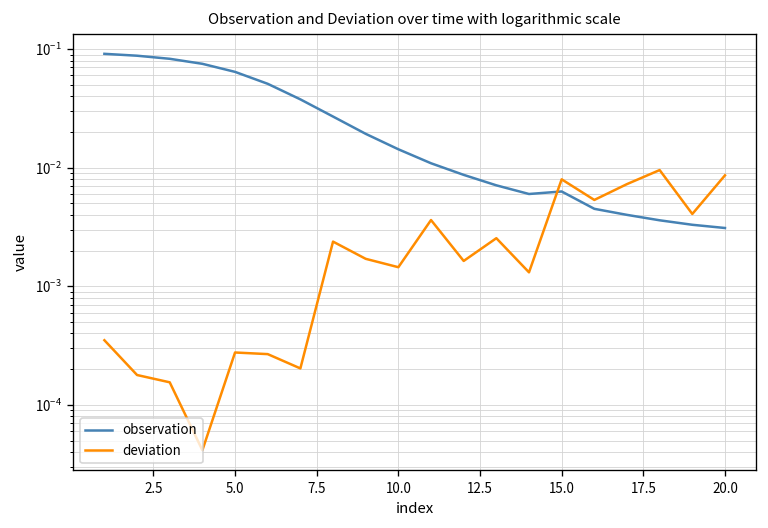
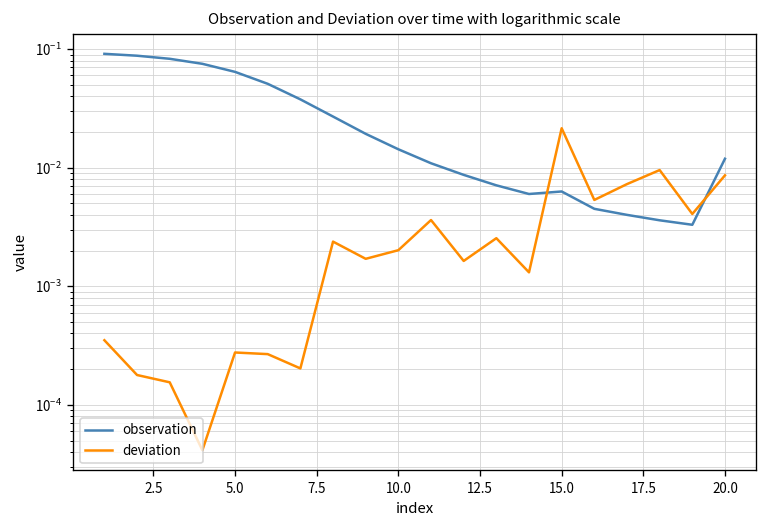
  {
    "observation": {
      "5.0": 0.06,
      "10.0": 0.014,
      "15.0": 0.006,
-     "20.0": 0.0031
+     "20.0": 0.012
    },
    "deviation": {
      "5.0": 0.00028,
-     "10.0": 0.0014,
-     "15.0": 0.008,
+     "10.0": 0.0020,
+     "15.0": 0.022,
      "20.0": 0.009
    }
  }
